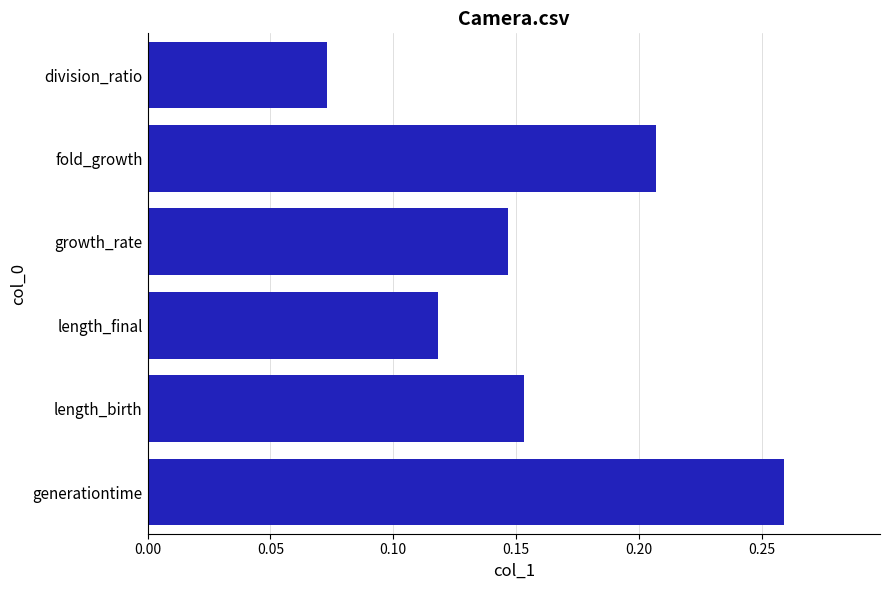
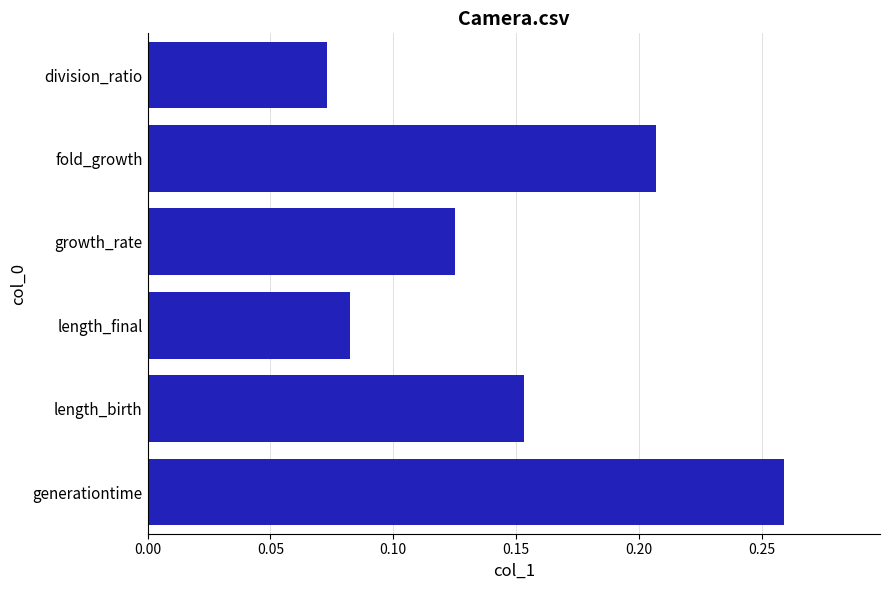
  {
    "division_ratio": 0.073,
    "fold_growth": 0.207,
-   "growth_rate": 0.147,
-   "length_final": 0.118,
+   "growth_rate": 0.125,
+   "length_final": 0.083,
    "length_birth": 0.153,
    "generationtime": 0.259
  }
